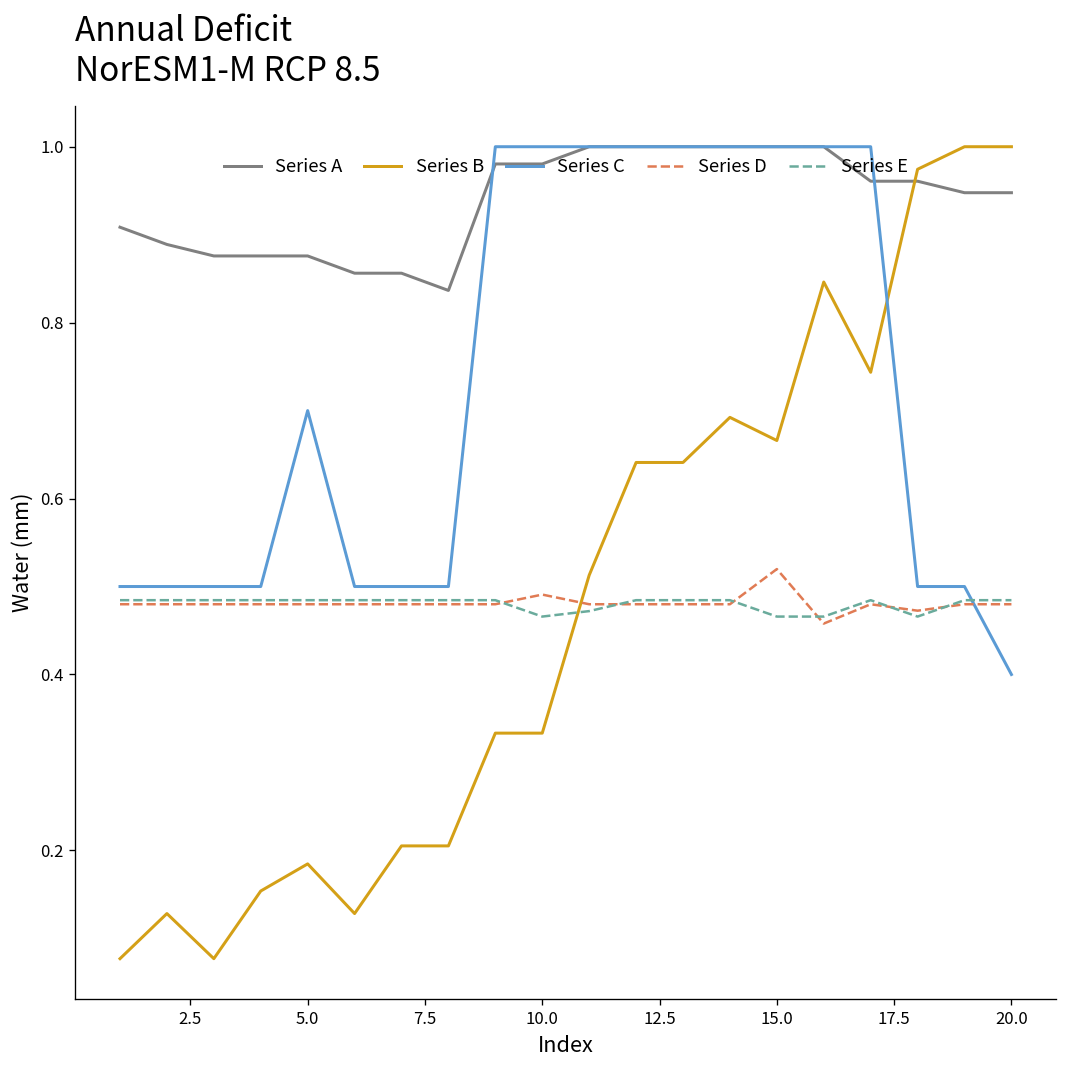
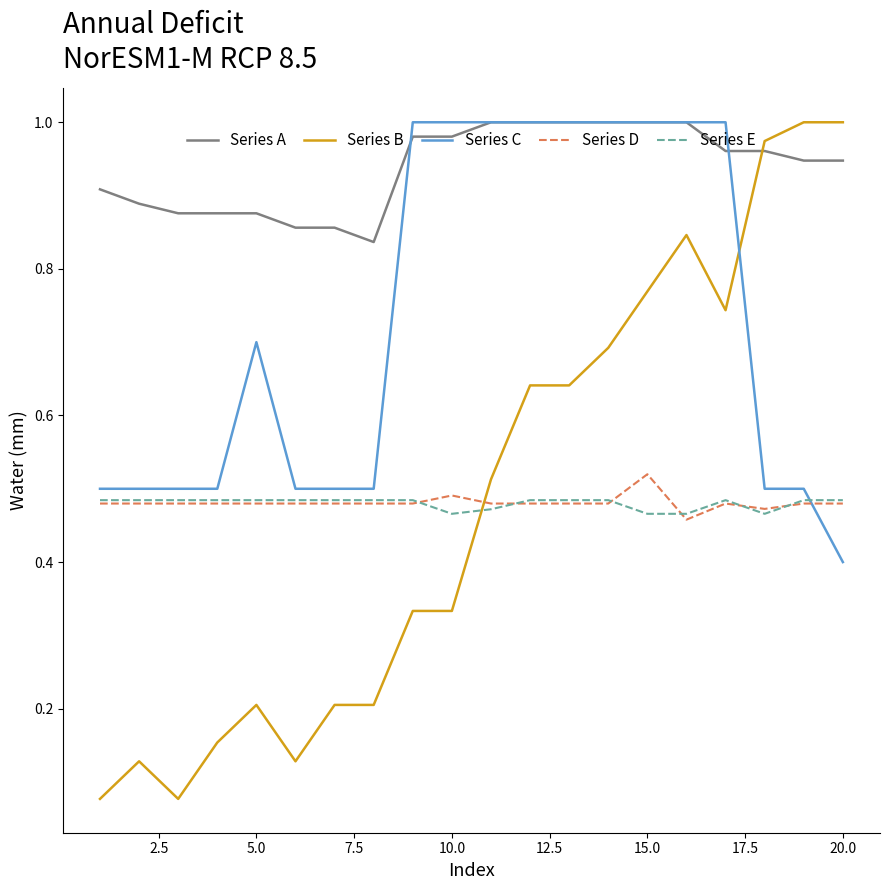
  {
    "Series B": {
-     "5.0": 0.18,
+     "5.0": 0.21,
      "10.0": 0.33,
-     "15.0": 0.67,
+     "15.0": 0.77,
      "20.0": 1.00
    },
    "Series C": {
      "5.0": 0.70,
      "10.0": 1.00,
      "20.0": 0.40
    },
    "Series D": {
      "5.0": 0.48,
      "10.0": 0.49,
      "15.0": 0.52,
      "20.0": 0.48
    }
  }
